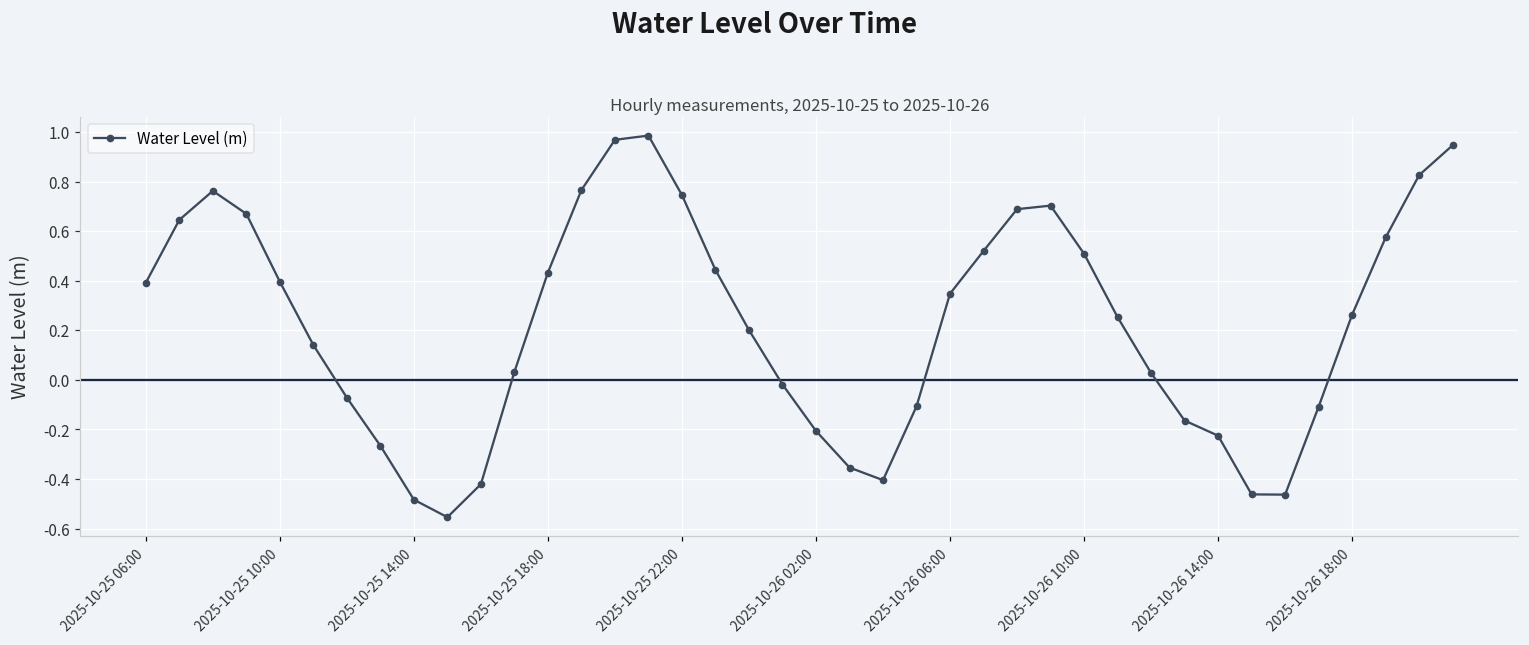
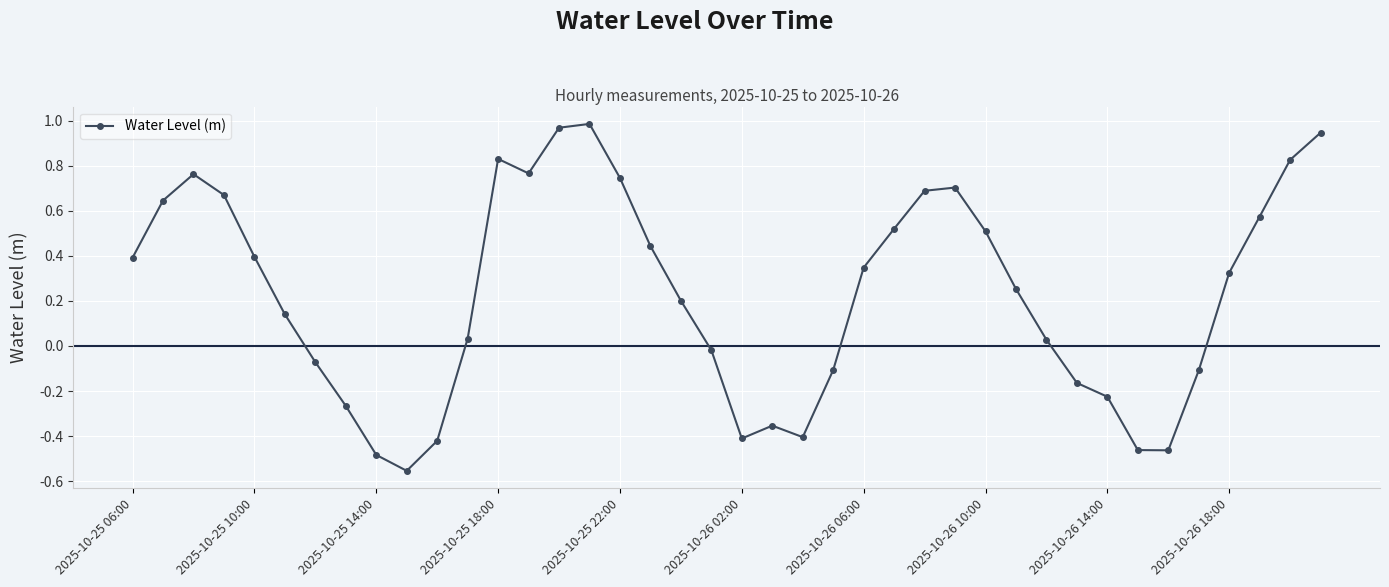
  {
    "2025-10-25 06:00": 0.39,
    "2025-10-25 10:00": 0.40,
    "2025-10-25 14:00": -0.48,
-   "2025-10-25 18:00": 0.43,
+   "2025-10-25 18:00": 0.83,
    "2025-10-25 22:00": 0.75,
-   "2025-10-26 02:00": -0.21,
+   "2025-10-26 02:00": -0.41,
    "2025-10-26 06:00": 0.35,
    "2025-10-26 10:00": 0.51,
    "2025-10-26 14:00": -0.23,
-   "2025-10-26 18:00": 0.26
+   "2025-10-26 18:00": 0.32
  }
